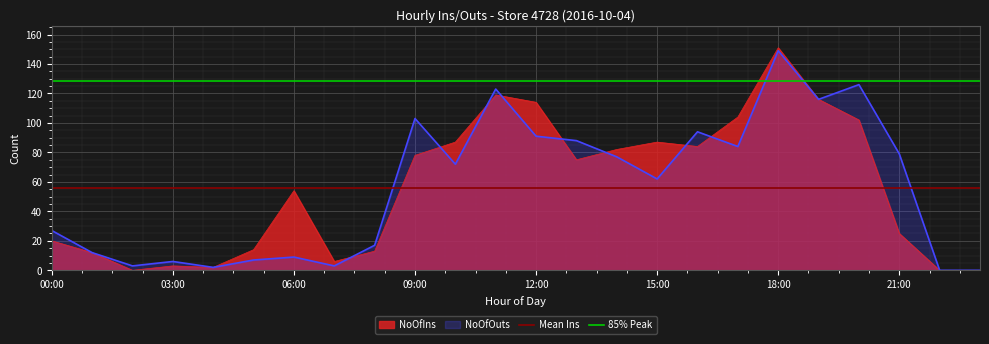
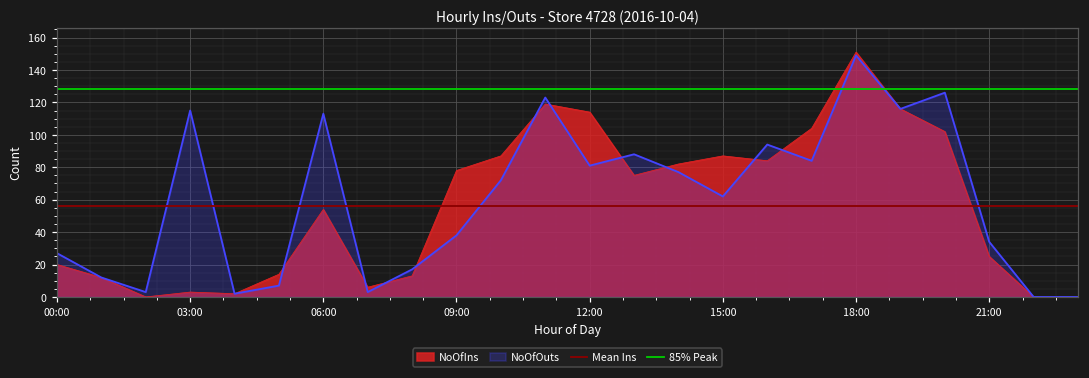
  {
    "NoOfIns": {
      "00:00": 20,
      "03:00": 3,
      "06:00": 54,
      "09:00": 78,
      "12:00": 114,
      "15:00": 87,
      "18:00": 151,
      "21:00": 25
    },
    "NoOfOuts": {
      "00:00": 27,
-     "03:00": 6,
-     "06:00": 9,
-     "09:00": 103,
-     "12:00": 91,
+     "03:00": 115,
+     "06:00": 113,
+     "09:00": 38,
+     "12:00": 81,
      "15:00": 62,
      "18:00": 149,
-     "21:00": 79
+     "21:00": 34
    }
  }
